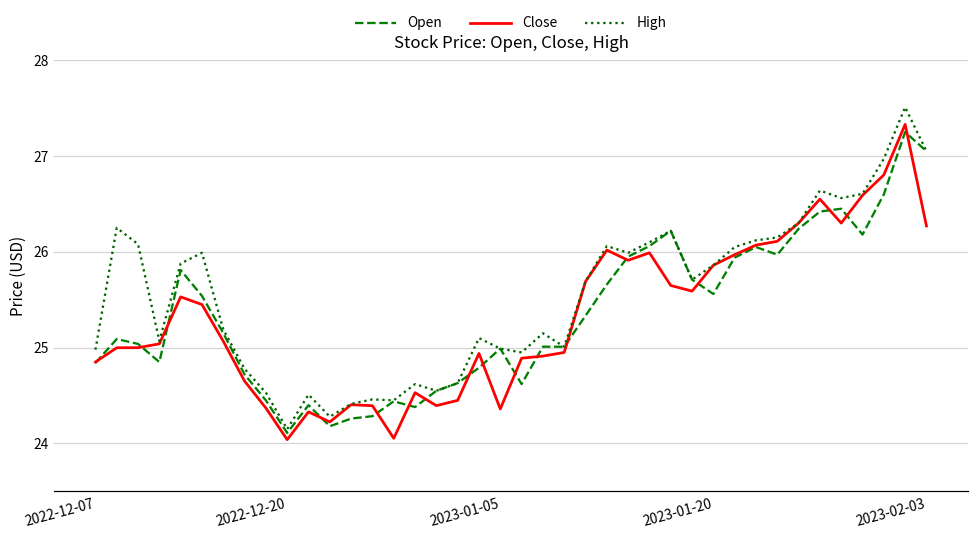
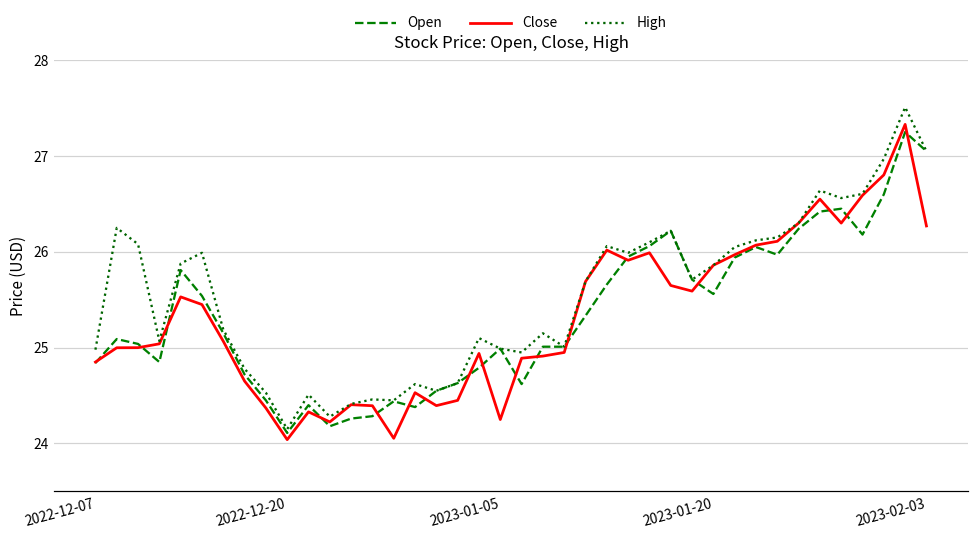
  {
    "Close": {
      "2022-12-20": 24.0,
-     "2023-01-05": 24.4,
+     "2023-01-05": 24.3,
      "2023-02-03": 26.3
    }
  }
